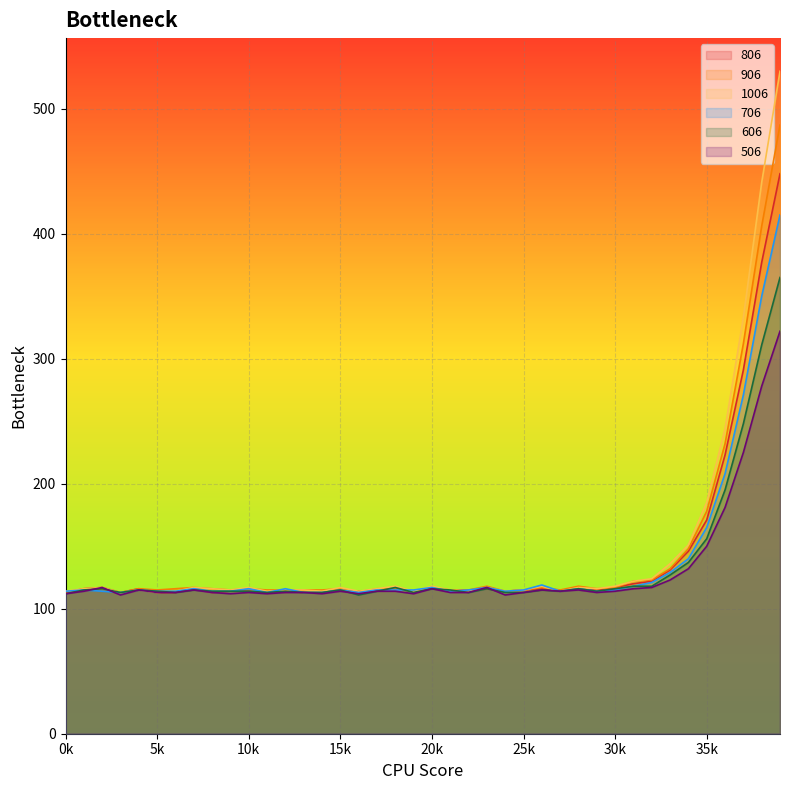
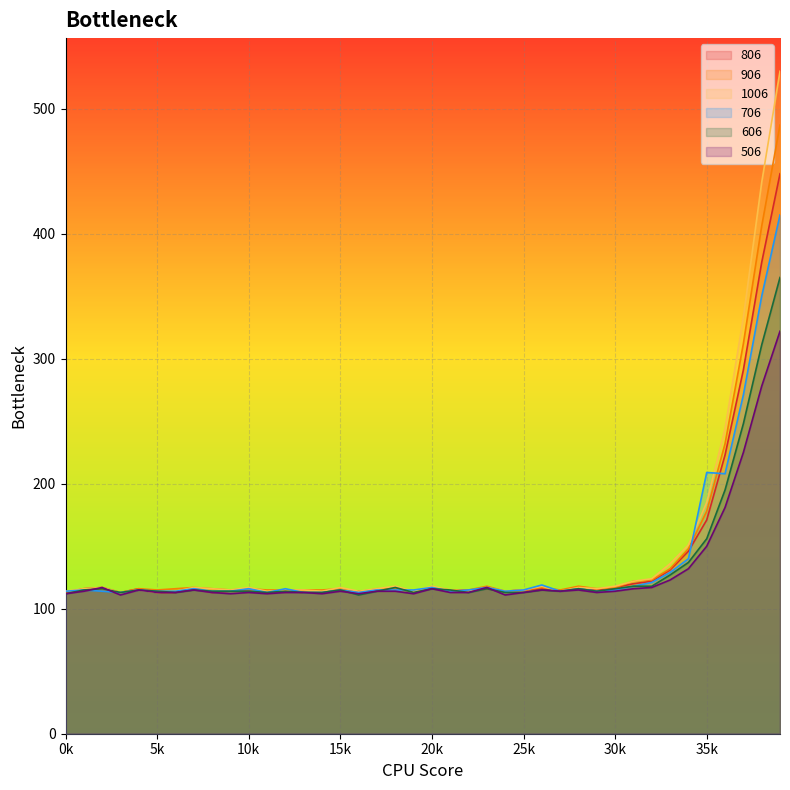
  {
    "706": {
-     "35k": 165
+     "35k": 209
    }
  }
